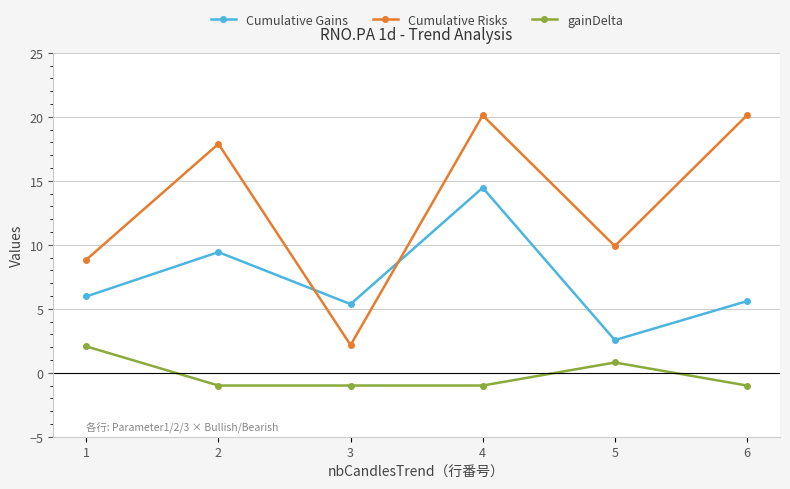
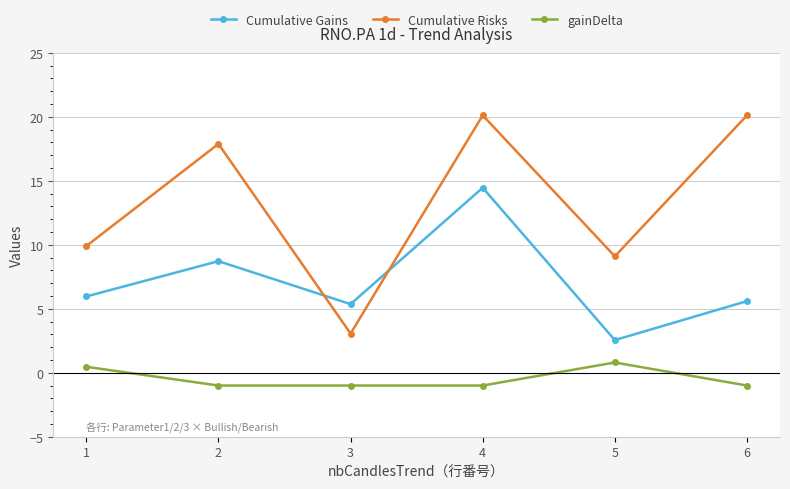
  {
    "Cumulative Gains": {
      "1": 6.0,
-     "2": 9.4,
+     "2": 8.7,
      "3": 5.4,
      "4": 14.5,
      "5": 2.6,
      "6": 5.6
    },
    "Cumulative Risks": {
-     "1": 8.8,
+     "1": 9.9,
      "2": 17.9,
-     "3": 2.2,
+     "3": 3.1,
      "4": 20.1,
-     "5": 9.9,
+     "5": 9.1,
      "6": 20.1
    },
    "gainDelta": {
-     "1": 2.1,
+     "1": 0.5,
      "2": -1.0,
      "3": -1.0,
      "4": -1.0,
      "5": 0.8,
      "6": -1.0
    }
  }
